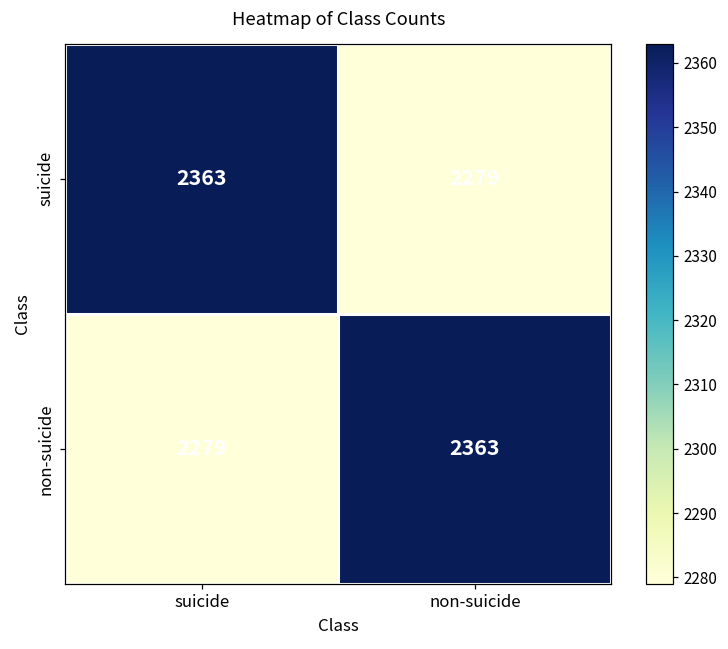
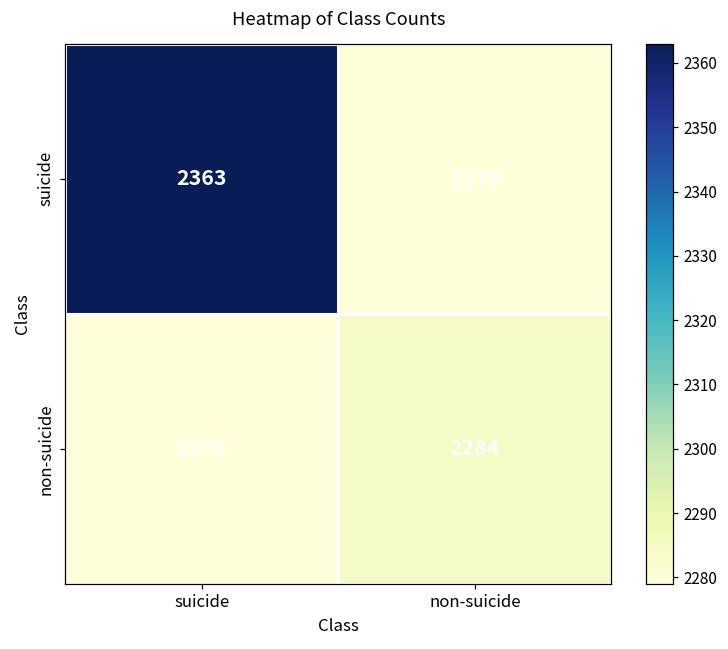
  {
    "suicide": {
      "suicide": 2363
    },
    "non-suicide": {
-     "non-suicide": 2363
+     "non-suicide": 2284
    }
  }
